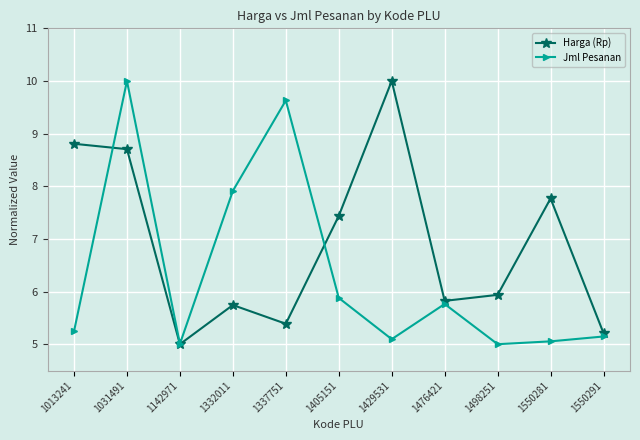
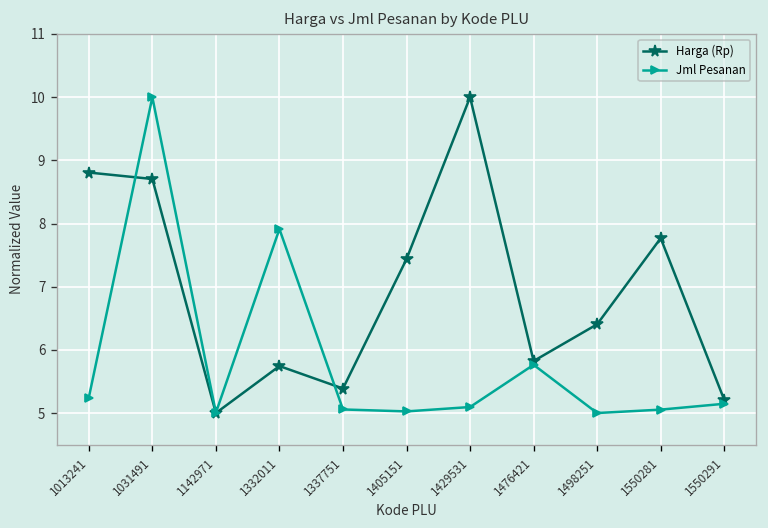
  {
    "Harga (Rp)": {
      "1013241": 8.8,
      "1031491": 8.7,
      "1332011": 5.7,
      "1337751": 5.4,
      "1405151": 7.4,
      "1429531": 10.0,
      "1476421": 5.8,
-     "1498251": 5.9,
+     "1498251": 6.4,
      "1550281": 7.8,
      "1550291": 5.2
    },
    "Jml Pesanan": {
      "1013241": 5.2,
      "1031491": 10.0,
      "1332011": 7.9,
-     "1337751": 9.6,
-     "1405151": 5.9,
+     "1337751": 5.1,
+     "1405151": 5.0,
      "1429531": 5.1,
      "1476421": 5.8,
      "1498251": 5.0,
      "1550281": 5.1,
      "1550291": 5.1
    }
  }
